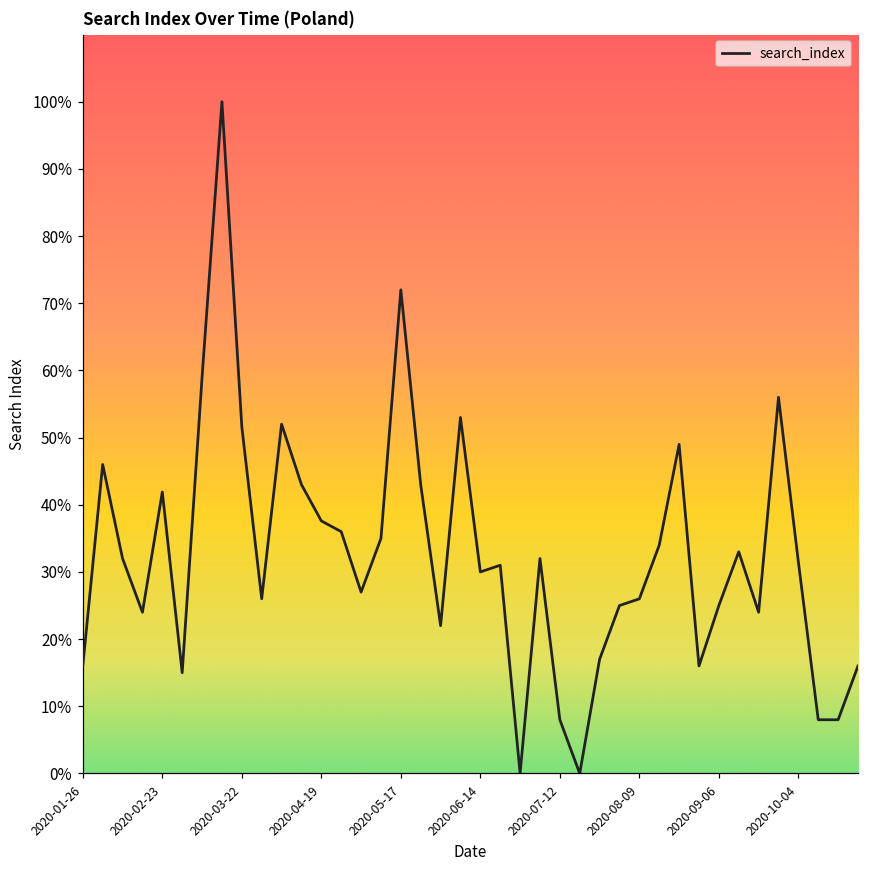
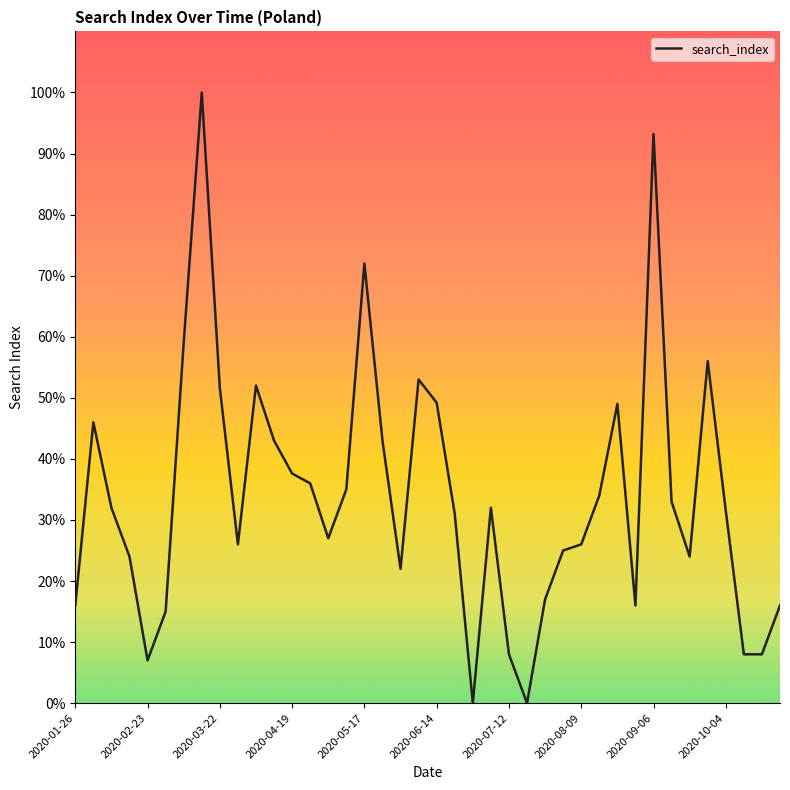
  {
    "2020-01-26": "16%",
-   "2020-02-23": "42%",
+   "2020-02-23": "7%",
    "2020-03-22": "52%",
    "2020-04-19": "38%",
    "2020-05-17": "72%",
-   "2020-06-14": "30%",
+   "2020-06-14": "49%",
    "2020-07-12": "8%",
    "2020-08-09": "26%",
-   "2020-09-06": "25%",
+   "2020-09-06": "93%",
    "2020-10-04": "32%"
  }
